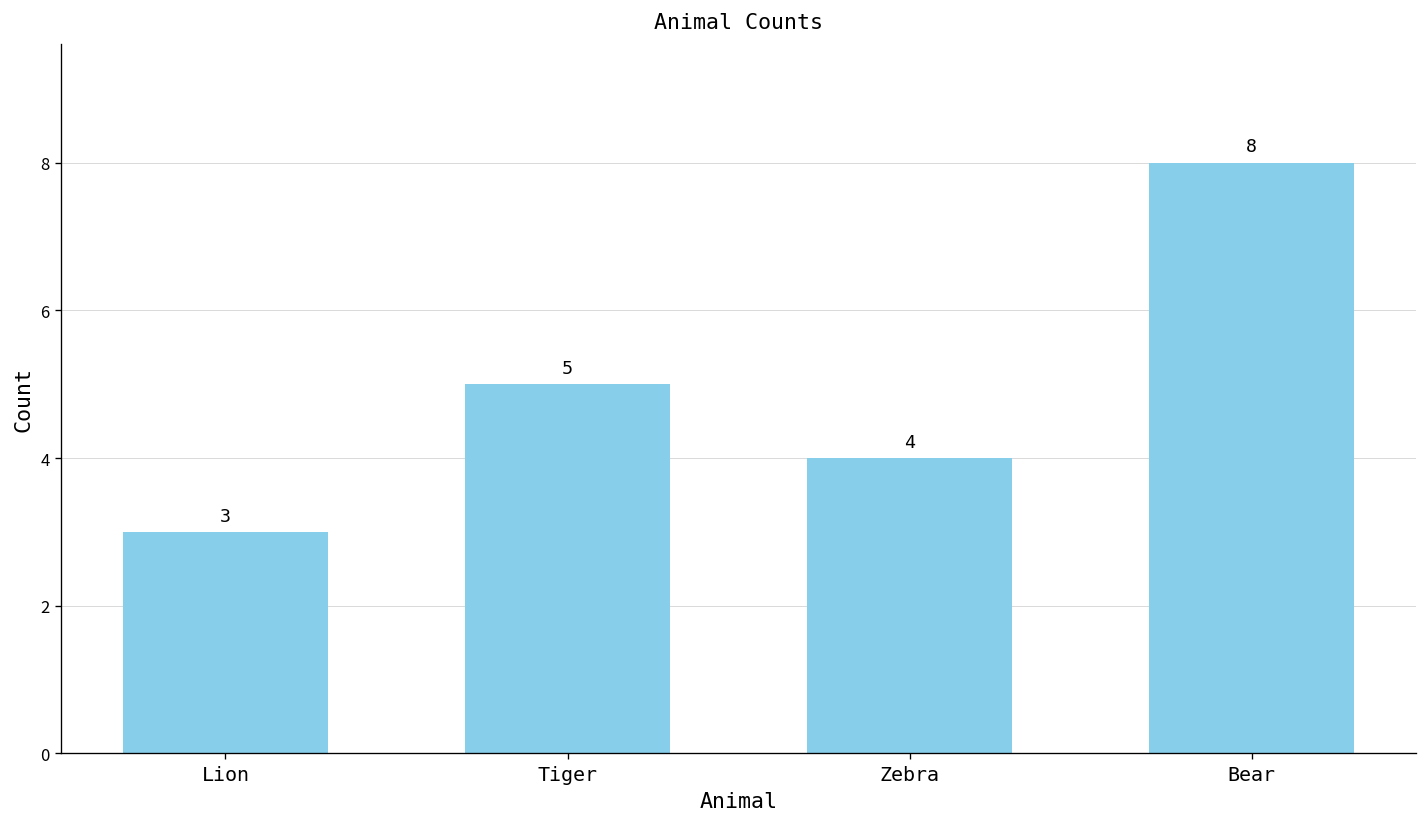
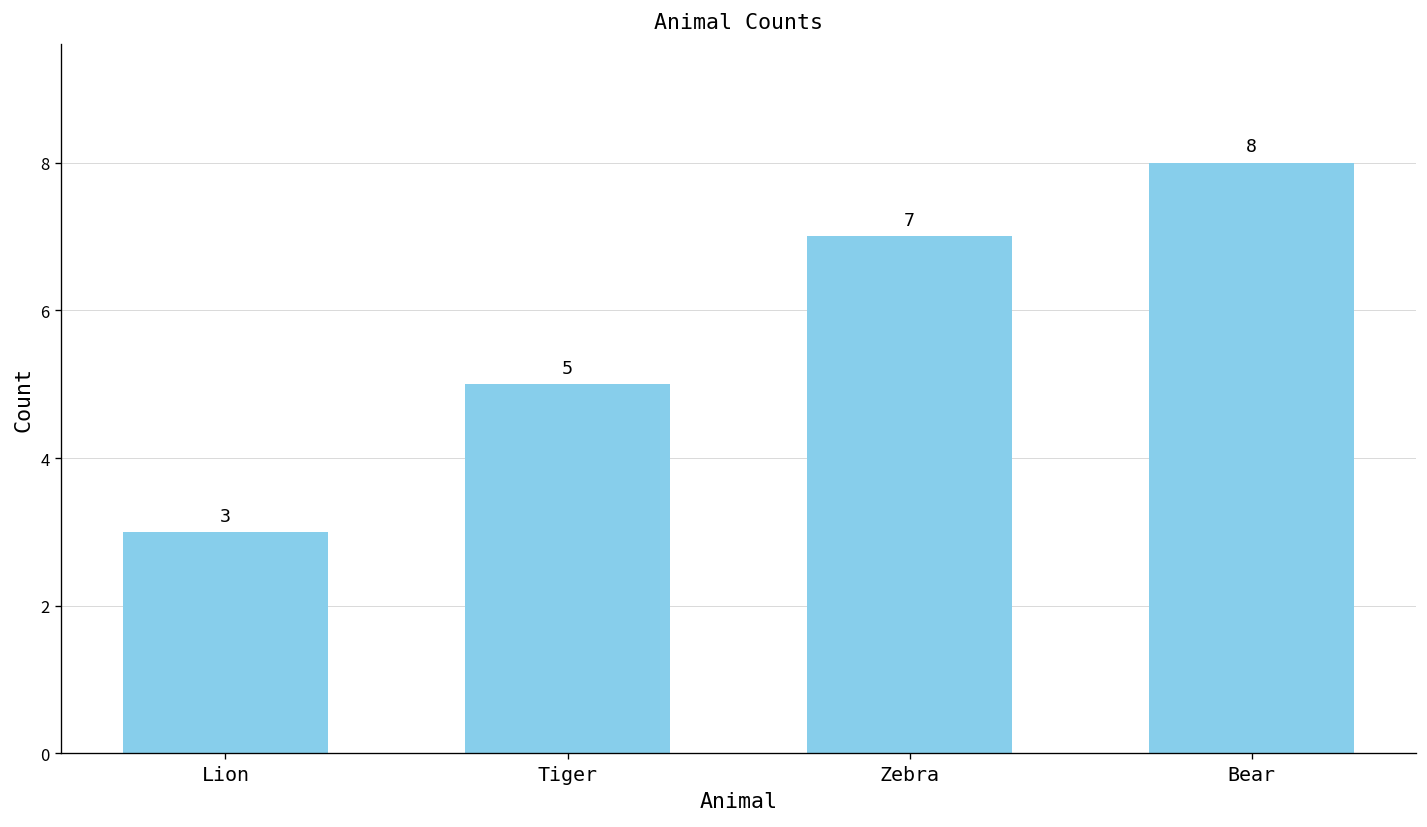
  {
    "Lion": 3,
    "Tiger": 5,
-   "Zebra": 4,
+   "Zebra": 7,
    "Bear": 8
  }
